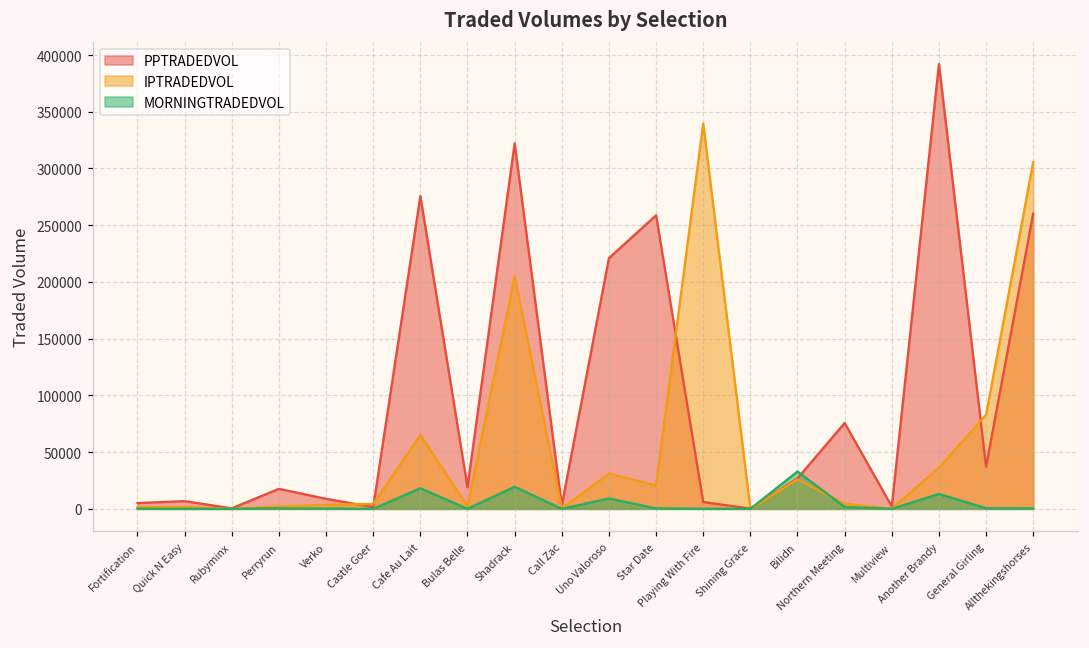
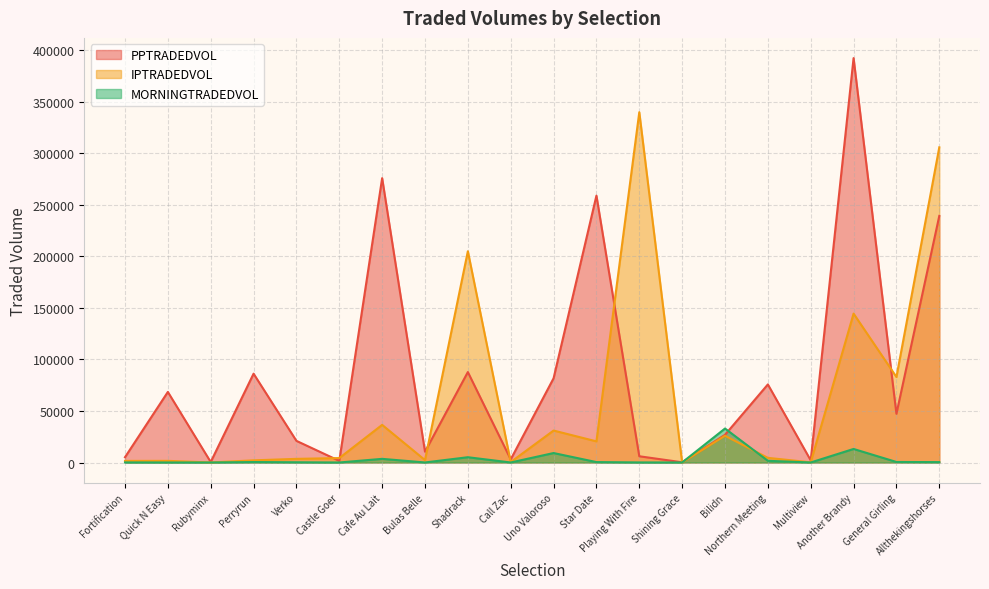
  {
    "PPTRADEDVOL": {
      "Fortification": 5000,
-     "Quick N Easy": 7000,
-     "Perryrun": 18000,
-     "Verko": 9000,
+     "Quick N Easy": 68000,
+     "Perryrun": 86000,
+     "Verko": 21000,
      "Cafe Au Lait": 276000,
-     "Bulas Belle": 19000,
-     "Shadrack": 322000,
+     "Bulas Belle": 10000,
+     "Shadrack": 88000,
      "Call Zac": 3000,
-     "Uno Valoroso": 221000,
+     "Uno Valoroso": 82000,
      "Star Date": 259000,
      "Playing With Fire": 6000,
      "Northern Meeting": 76000,
      "Another Brandy": 392000,
-     "General Girling": 37000,
-     "Allthekingshorses": 260000
+     "General Girling": 47000,
+     "Allthekingshorses": 239000
    },
    "IPTRADEDVOL": {
      "Verko": 4000,
      "Castle Goer": 4000,
-     "Cafe Au Lait": 65000,
+     "Cafe Au Lait": 36000,
      "Shadrack": 205000,
      "Uno Valoroso": 31000,
      "Star Date": 21000,
      "Playing With Fire": 340000,
      "Northern Meeting": 5000,
-     "Another Brandy": 36000,
+     "Another Brandy": 144000,
      "General Girling": 83000,
      "Allthekingshorses": 306000
    },
    "MORNINGTRADEDVOL": {
      "Verko": 0,
-     "Cafe Au Lait": 18000,
-     "Shadrack": 19000,
+     "Cafe Au Lait": 4000,
+     "Shadrack": 5000,
      "Uno Valoroso": 9000,
      "Star Date": 0,
      "Playing With Fire": 0,
      "Bilidn": 33000,
      "Northern Meeting": 2000,
      "Another Brandy": 13000,
      "General Girling": 1000,
      "Allthekingshorses": 0
    }
  }
